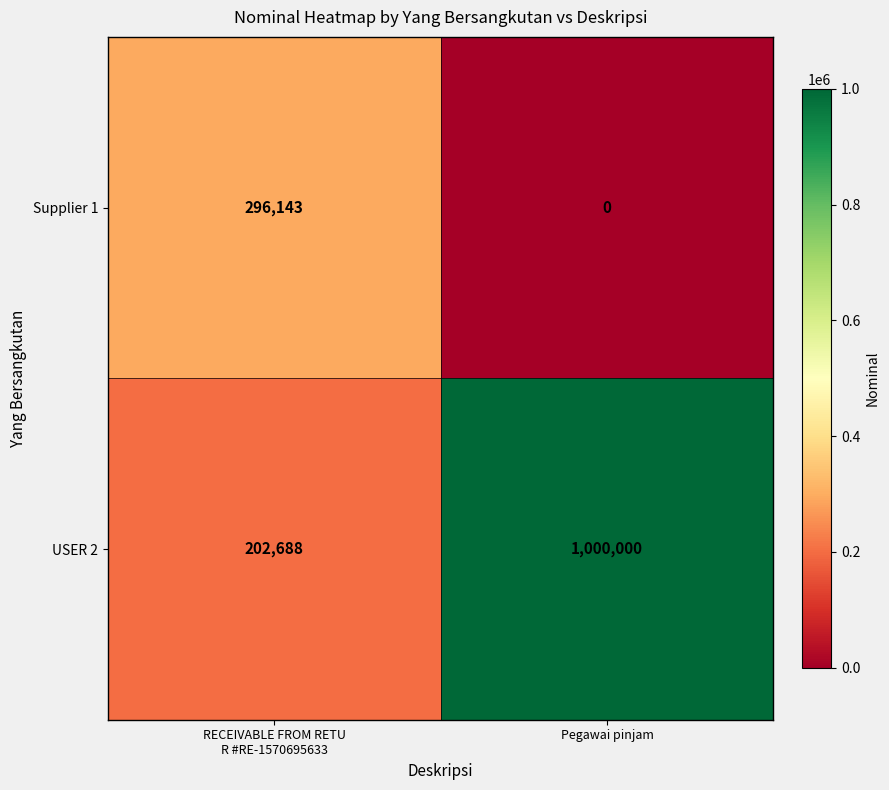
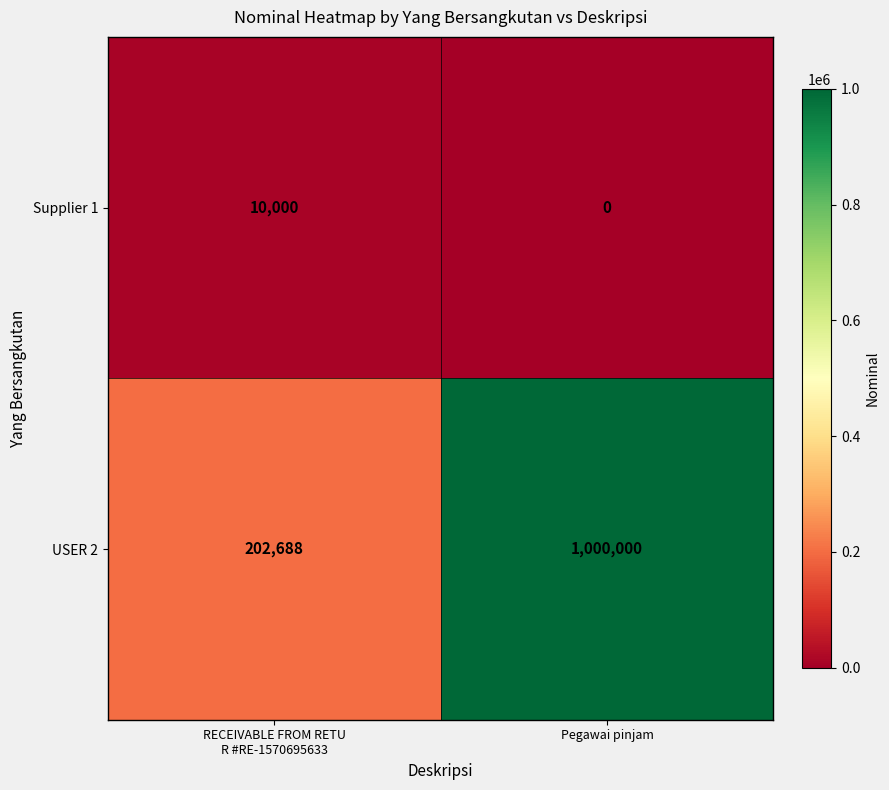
  {
    "Supplier 1": {
-     "RECEIVABLE FROM RETU R #RE-1570695633": "296,143",
+     "RECEIVABLE FROM RETU R #RE-1570695633": "10,000",
      "Pegawai pinjam": "0"
    },
    "USER 2": {
      "RECEIVABLE FROM RETU R #RE-1570695633": "202,688",
      "Pegawai pinjam": "1,000,000"
    }
  }
